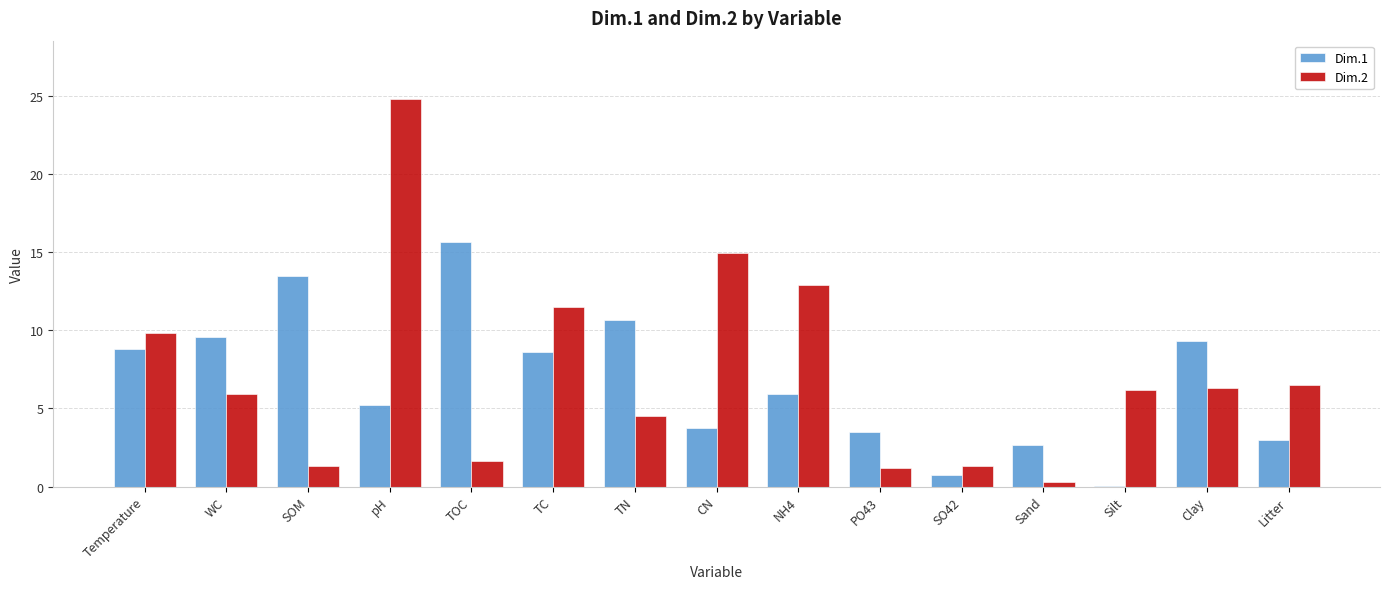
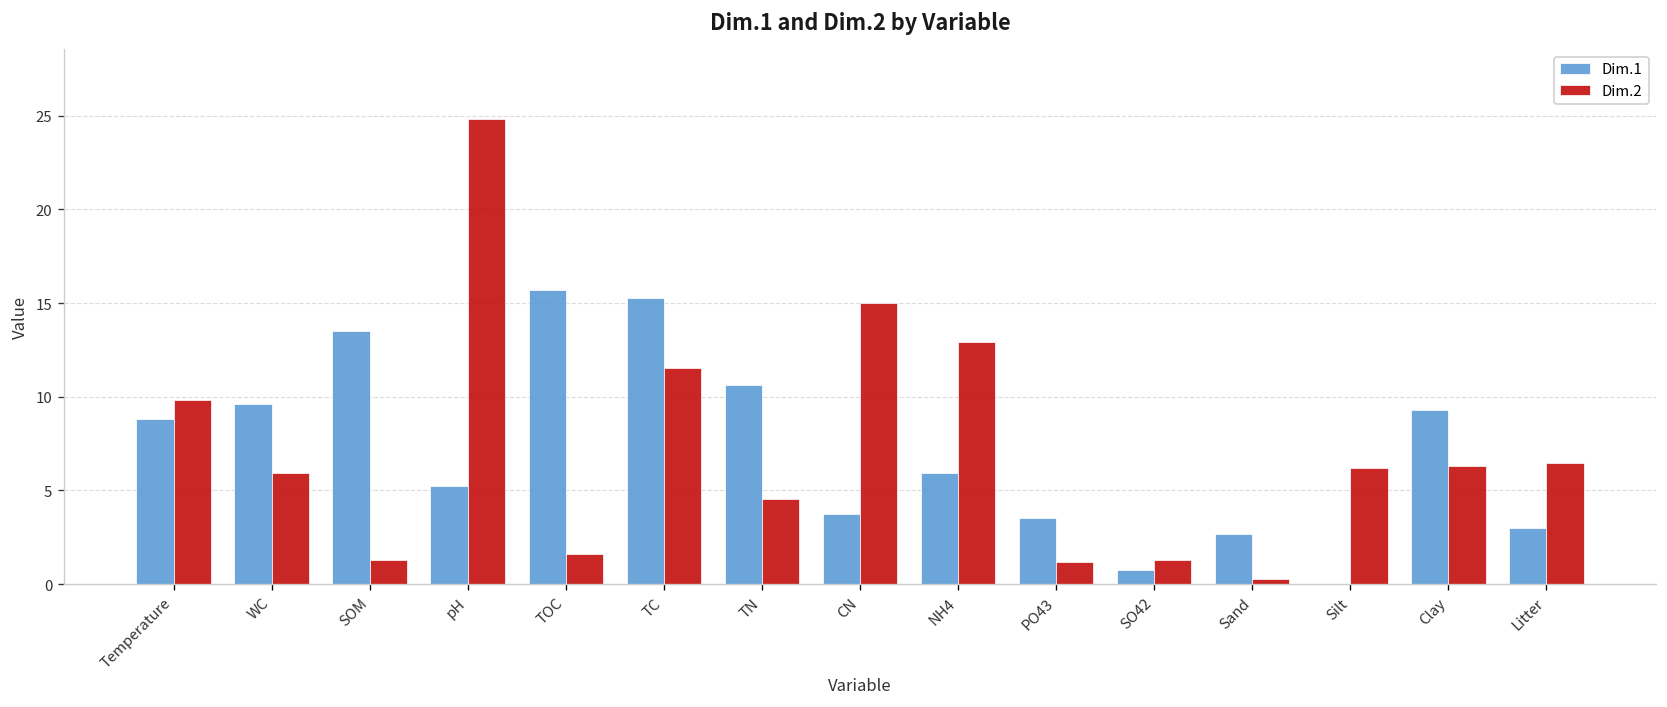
  {
    "Dim.1": {
      "Temperature": 8.8,
      "WC": 9.6,
      "SOM": 13.5,
      "pH": 5.3,
      "TOC": 15.7,
-     "TC": 8.6,
+     "TC": 15.3,
      "TN": 10.6,
      "CN": 3.8,
      "NH4": 5.9,
      "PO43": 3.5,
      "SO42": 0.7,
      "Sand": 2.7,
      "Clay": 9.3,
      "Litter": 3.0
    },
    "Dim.2": {
      "Temperature": 9.8,
      "WC": 5.9,
      "SOM": 1.3,
      "pH": 24.8,
      "TOC": 1.6,
      "TC": 11.5,
      "TN": 4.5,
      "CN": 15.0,
      "NH4": 12.9,
      "PO43": 1.2,
      "SO42": 1.3,
      "Sand": 0.3,
      "Silt": 6.2,
      "Clay": 6.3,
      "Litter": 6.5
    }
  }
